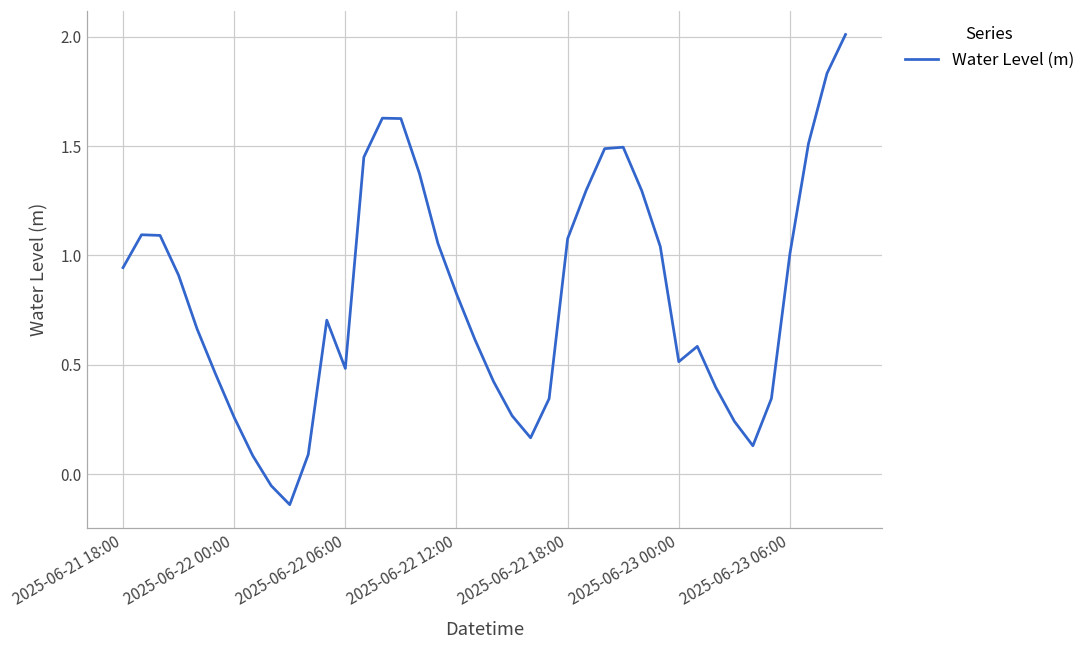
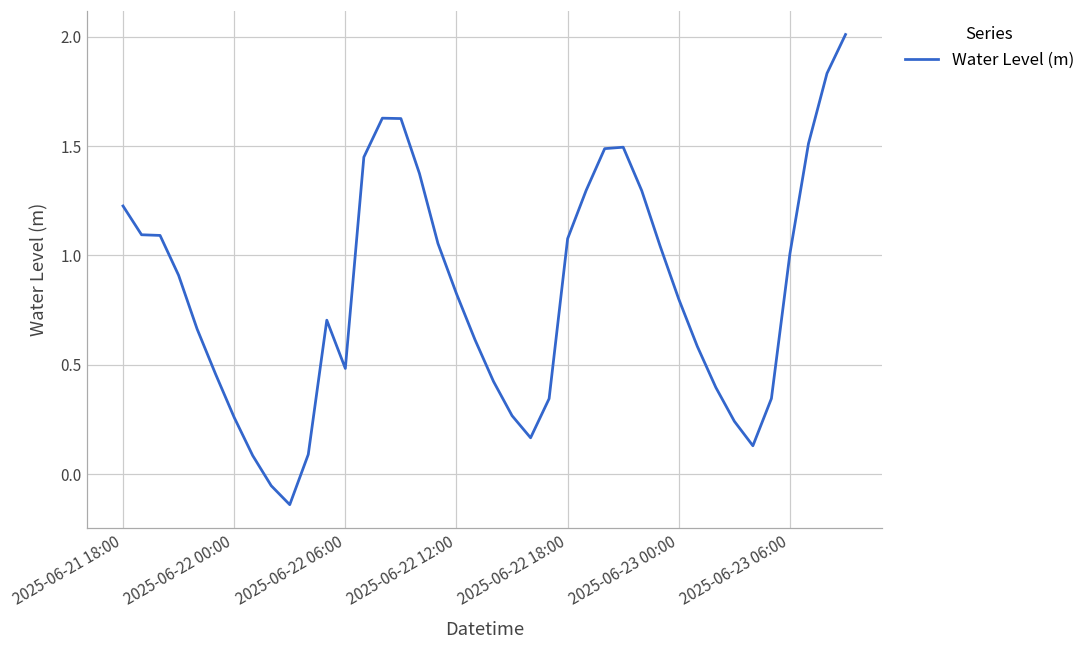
  {
-   "2025-06-21 18:00": 0.94,
+   "2025-06-21 18:00": 1.23,
    "2025-06-22 00:00": 0.26,
    "2025-06-22 06:00": 0.48,
    "2025-06-22 12:00": 0.83,
    "2025-06-22 18:00": 1.08,
-   "2025-06-23 00:00": 0.51,
+   "2025-06-23 00:00": 0.80,
    "2025-06-23 06:00": 1.01
  }
